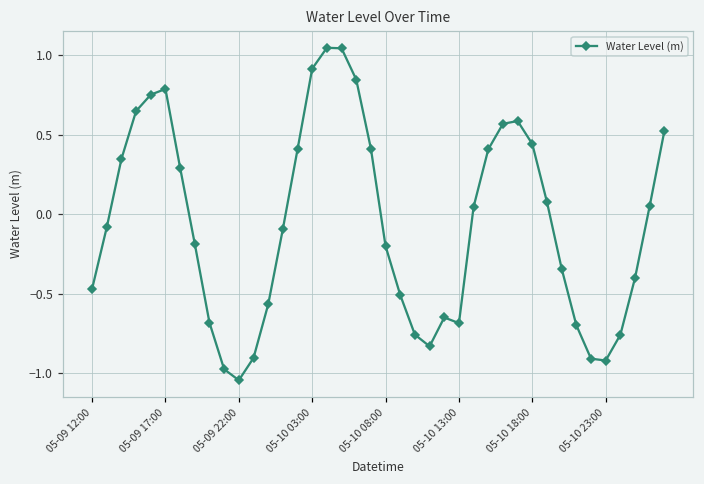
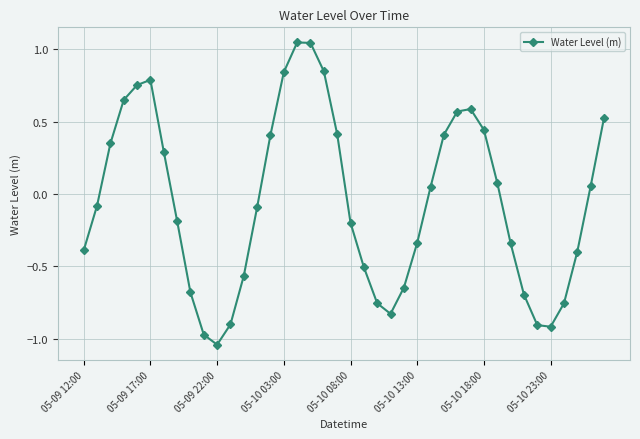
  {
-   "05-09 12:00": -0.47,
+   "05-09 12:00": -0.39,
    "05-09 17:00": 0.79,
    "05-09 22:00": -1.04,
-   "05-10 03:00": 0.92,
+   "05-10 03:00": 0.84,
    "05-10 08:00": -0.20,
-   "05-10 13:00": -0.68,
+   "05-10 13:00": -0.34,
    "05-10 18:00": 0.44,
    "05-10 23:00": -0.92
  }
